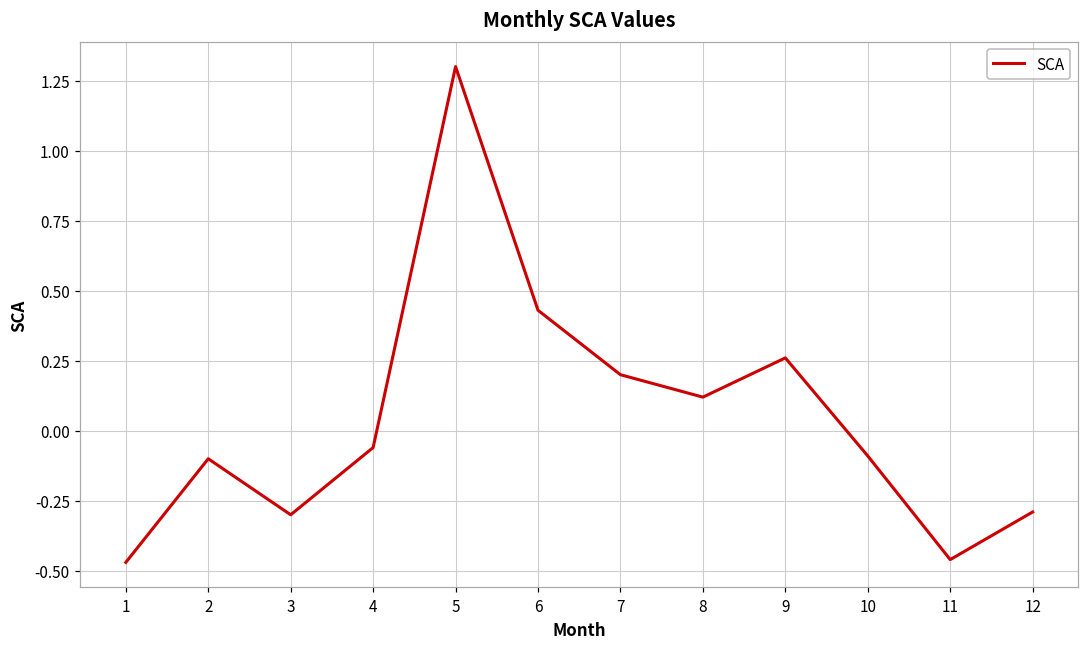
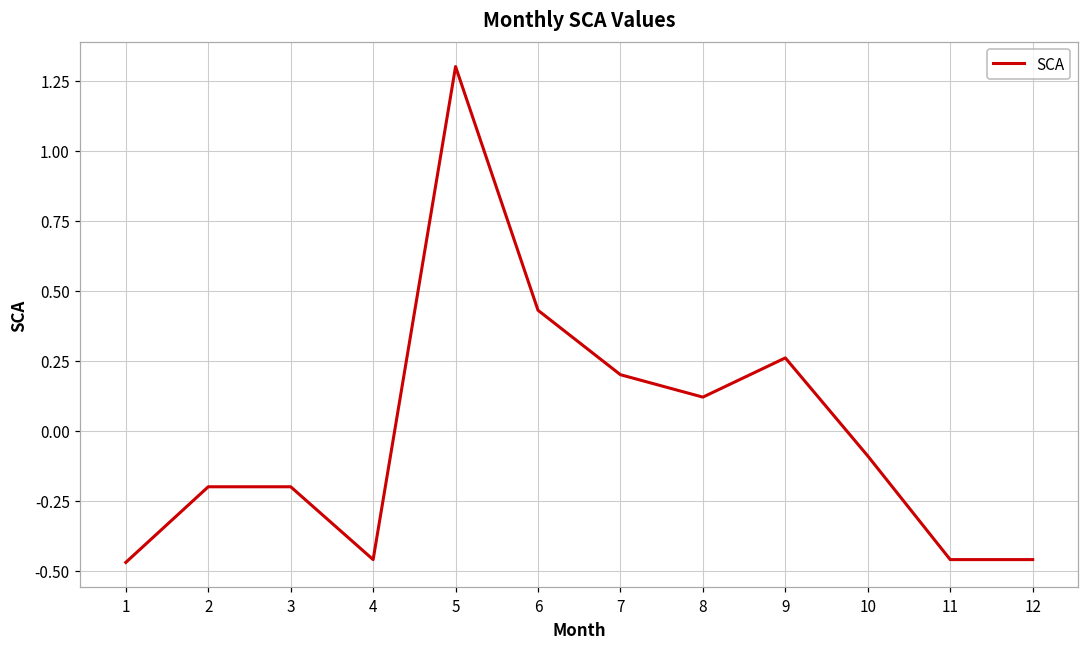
  {
    "1": -0.47,
-   "2": -0.1,
-   "3": -0.3,
-   "4": -0.06,
+   "2": -0.2,
+   "3": -0.2,
+   "4": -0.46,
    "5": 1.30,
    "6": 0.43,
    "7": 0.20,
    "8": 0.12,
    "9": 0.26,
    "10": -0.09,
    "11": -0.46,
-   "12": -0.29
+   "12": -0.46
  }
